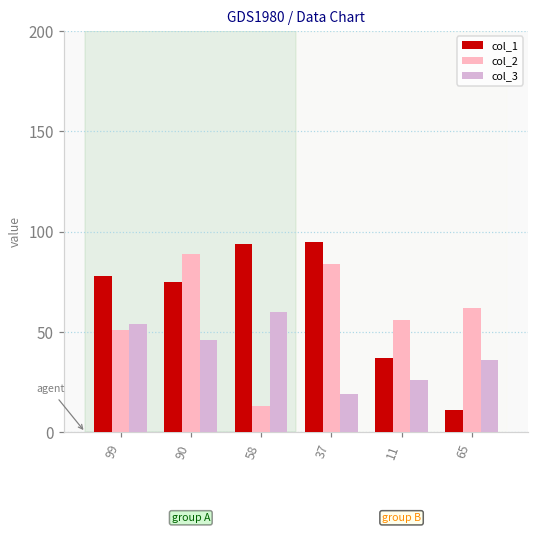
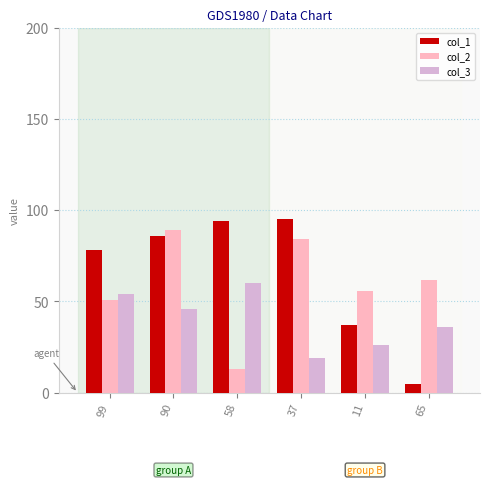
  {
    "col_1": {
      "99": 78,
-     "90": 75,
+     "90": 86,
      "58": 94,
      "37": 95,
      "11": 37,
-     "65": 11
+     "65": 5
    }
  }
